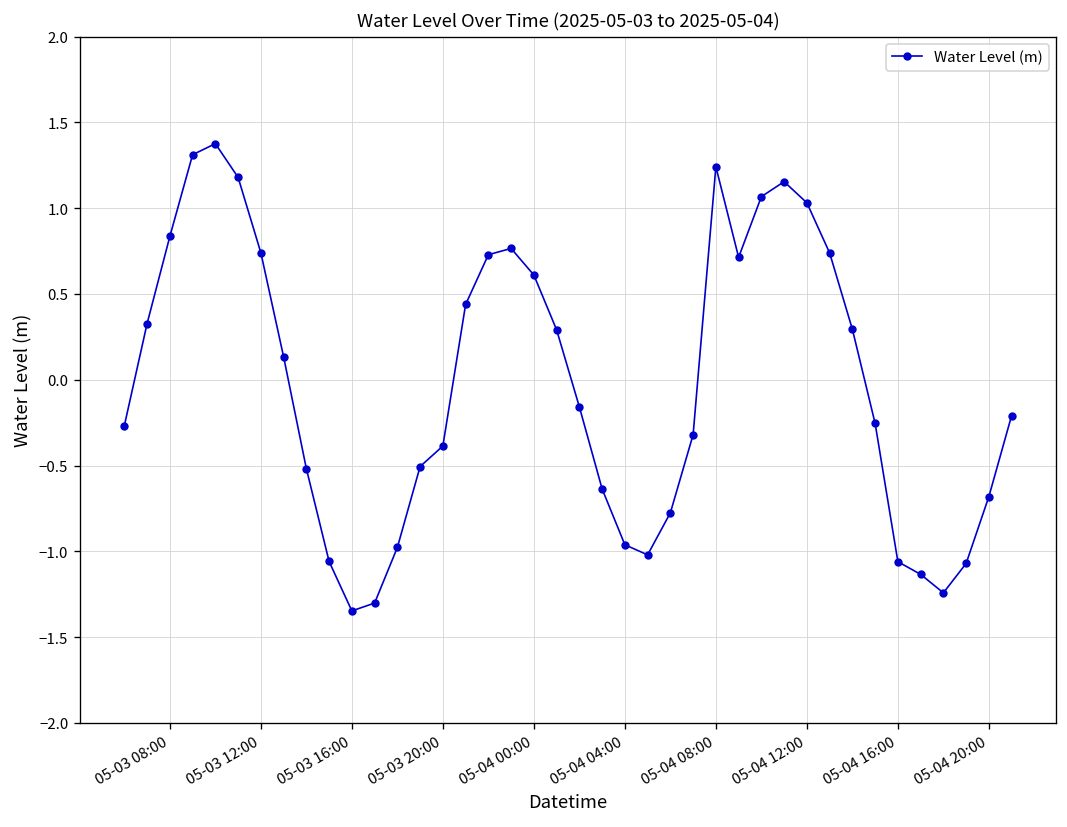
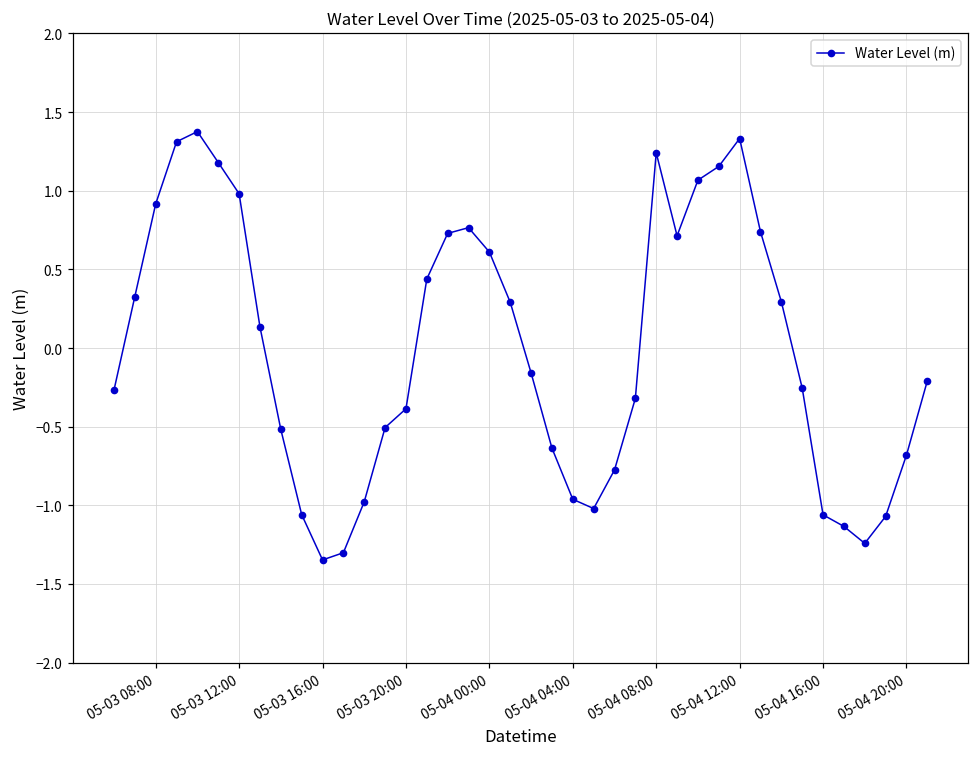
  {
-   "05-03 08:00": 0.84,
-   "05-03 12:00": 0.74,
+   "05-03 08:00": 0.92,
+   "05-03 12:00": 0.98,
    "05-03 16:00": -1.35,
    "05-03 20:00": -0.39,
    "05-04 00:00": 0.61,
    "05-04 04:00": -0.96,
    "05-04 08:00": 1.24,
-   "05-04 12:00": 1.03,
+   "05-04 12:00": 1.33,
    "05-04 16:00": -1.06,
    "05-04 20:00": -0.68
  }
